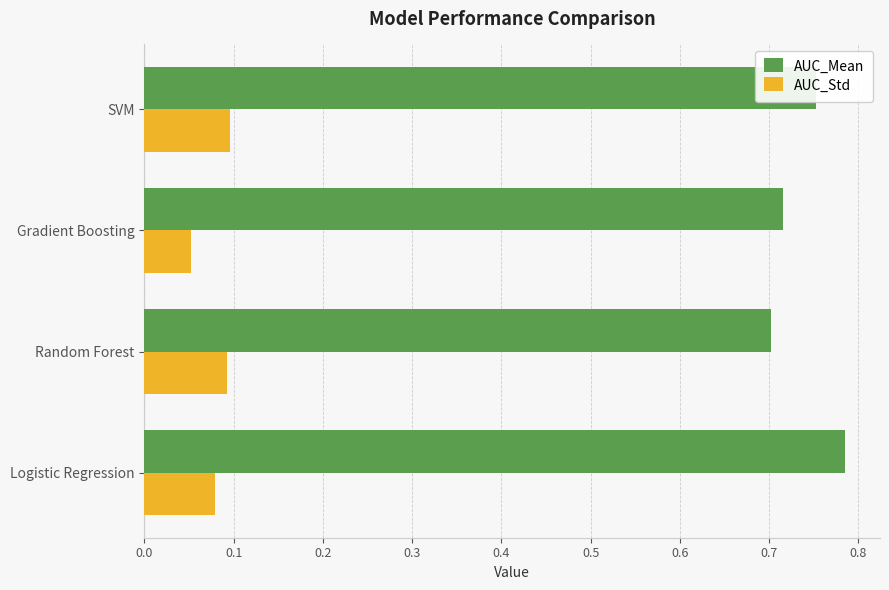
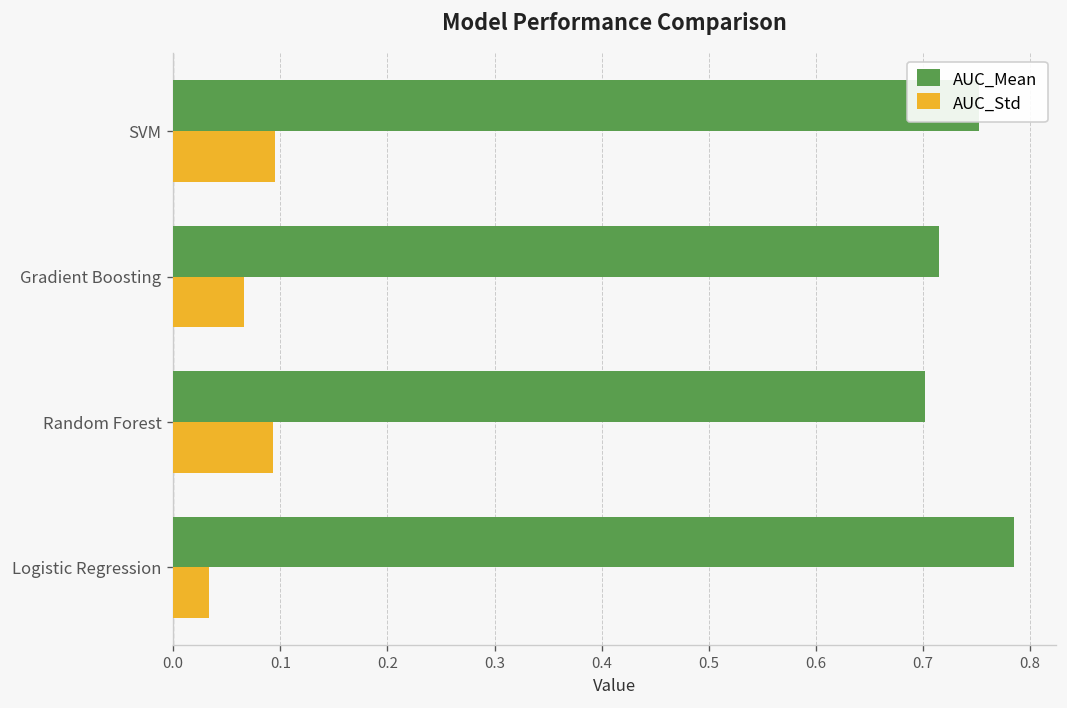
  {
    "AUC_Mean": {
      "Gradient Boosting": 0.72,
      "Random Forest": 0.70,
      "Logistic Regression": 0.79
    },
    "AUC_Std": {
      "SVM": 0.10,
-     "Gradient Boosting": 0.05,
+     "Gradient Boosting": 0.07,
      "Random Forest": 0.09,
-     "Logistic Regression": 0.08
+     "Logistic Regression": 0.03
    }
  }
